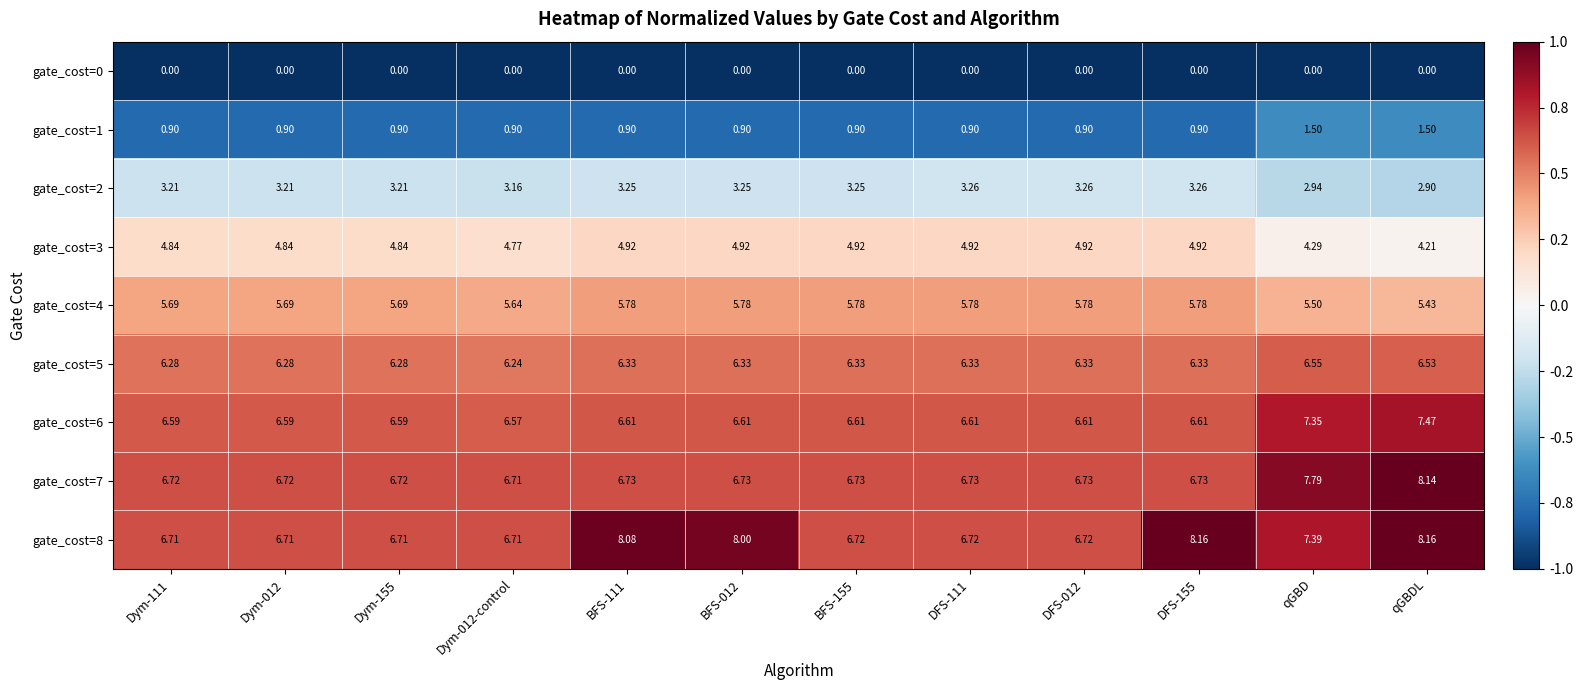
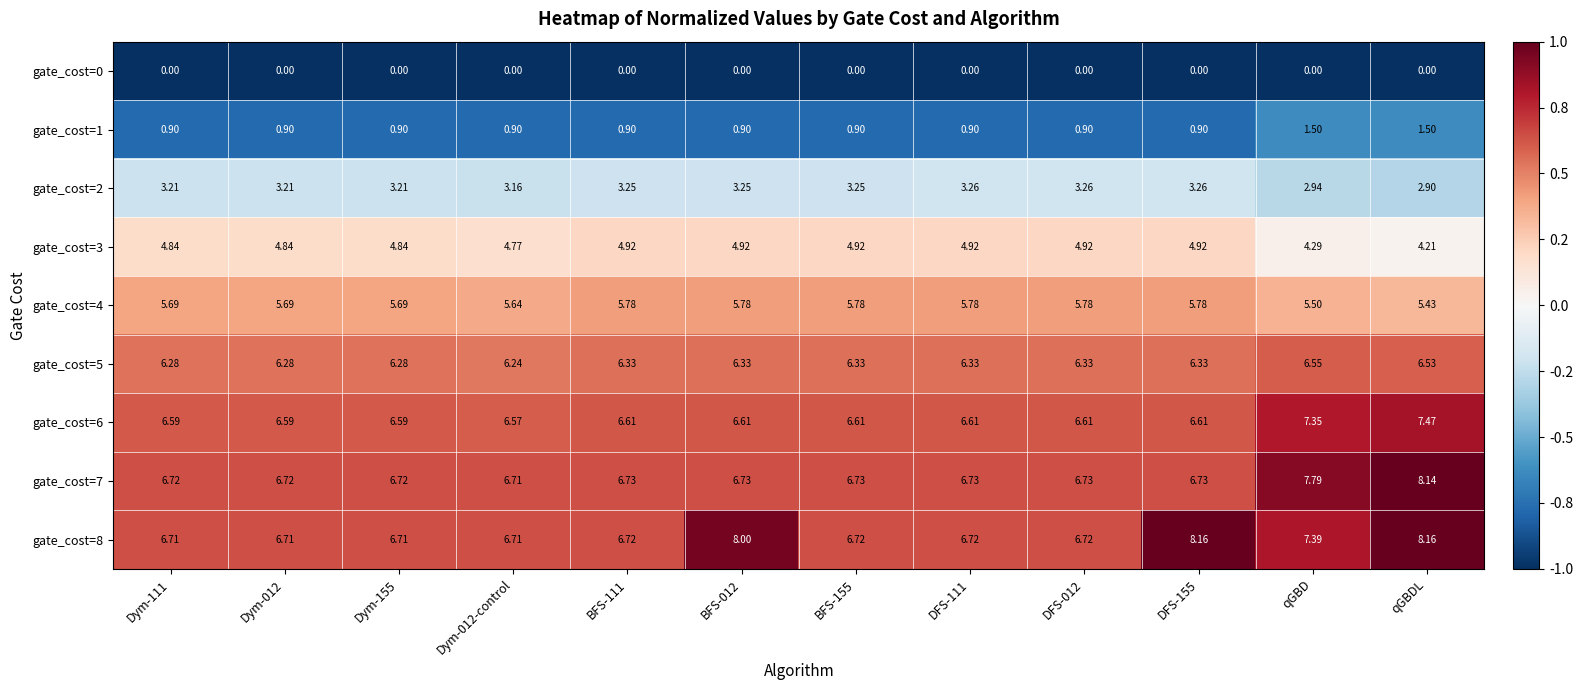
  {
    "gate_cost=0": {
      "Dym-111": 0.00,
      "Dym-012": 0.00,
      "Dym-155": 0.00,
      "Dym-012-control": 0.00,
      "BFS-111": 0.00,
      "BFS-012": 0.00,
      "BFS-155": 0.00,
      "DFS-111": 0.00,
      "DFS-012": 0.00,
      "DFS-155": 0.00,
      "qGBD": 0.00,
      "qGBDL": 0.00
    },
    "gate_cost=1": {
      "Dym-111": 0.90,
      "Dym-012": 0.90,
      "Dym-155": 0.90,
      "Dym-012-control": 0.90,
      "BFS-111": 0.90,
      "BFS-012": 0.90,
      "BFS-155": 0.90,
      "DFS-111": 0.90,
      "DFS-012": 0.90,
      "DFS-155": 0.90,
      "qGBD": 1.50,
      "qGBDL": 1.50
    },
    "gate_cost=2": {
      "Dym-111": 3.21,
      "Dym-012": 3.21,
      "Dym-155": 3.21,
      "Dym-012-control": 3.16,
      "BFS-111": 3.25,
      "BFS-012": 3.25,
      "BFS-155": 3.25,
      "DFS-111": 3.26,
      "DFS-012": 3.26,
      "DFS-155": 3.26,
      "qGBD": 2.94,
      "qGBDL": 2.90
    },
    "gate_cost=3": {
      "Dym-111": 4.84,
      "Dym-012": 4.84,
      "Dym-155": 4.84,
      "Dym-012-control": 4.77,
      "BFS-111": 4.92,
      "BFS-012": 4.92,
      "BFS-155": 4.92,
      "DFS-111": 4.92,
      "DFS-012": 4.92,
      "DFS-155": 4.92,
      "qGBD": 4.29,
      "qGBDL": 4.21
    },
    "gate_cost=4": {
      "Dym-111": 5.69,
      "Dym-012": 5.69,
      "Dym-155": 5.69,
      "Dym-012-control": 5.64,
      "BFS-111": 5.78,
      "BFS-012": 5.78,
      "BFS-155": 5.78,
      "DFS-111": 5.78,
      "DFS-012": 5.78,
      "DFS-155": 5.78,
      "qGBD": 5.50,
      "qGBDL": 5.43
    },
    "gate_cost=5": {
      "Dym-111": 6.28,
      "Dym-012": 6.28,
      "Dym-155": 6.28,
      "Dym-012-control": 6.24,
      "BFS-111": 6.33,
      "BFS-012": 6.33,
      "BFS-155": 6.33,
      "DFS-111": 6.33,
      "DFS-012": 6.33,
      "DFS-155": 6.33,
      "qGBD": 6.55,
      "qGBDL": 6.53
    },
    "gate_cost=6": {
      "Dym-111": 6.59,
      "Dym-012": 6.59,
      "Dym-155": 6.59,
      "Dym-012-control": 6.57,
      "BFS-111": 6.61,
      "BFS-012": 6.61,
      "BFS-155": 6.61,
      "DFS-111": 6.61,
      "DFS-012": 6.61,
      "DFS-155": 6.61,
      "qGBD": 7.35,
      "qGBDL": 7.47
    },
    "gate_cost=7": {
      "Dym-111": 6.72,
      "Dym-012": 6.72,
      "Dym-155": 6.72,
      "Dym-012-control": 6.71,
      "BFS-111": 6.73,
      "BFS-012": 6.73,
      "BFS-155": 6.73,
      "DFS-111": 6.73,
      "DFS-012": 6.73,
      "DFS-155": 6.73,
      "qGBD": 7.79,
      "qGBDL": 8.14
    },
    "gate_cost=8": {
      "Dym-111": 6.71,
      "Dym-012": 6.71,
      "Dym-155": 6.71,
      "Dym-012-control": 6.71,
-     "BFS-111": 8.08,
+     "BFS-111": 6.72,
      "BFS-012": 8.00,
      "BFS-155": 6.72,
      "DFS-111": 6.72,
      "DFS-012": 6.72,
      "DFS-155": 8.16,
      "qGBD": 7.39,
      "qGBDL": 8.16
    }
  }
